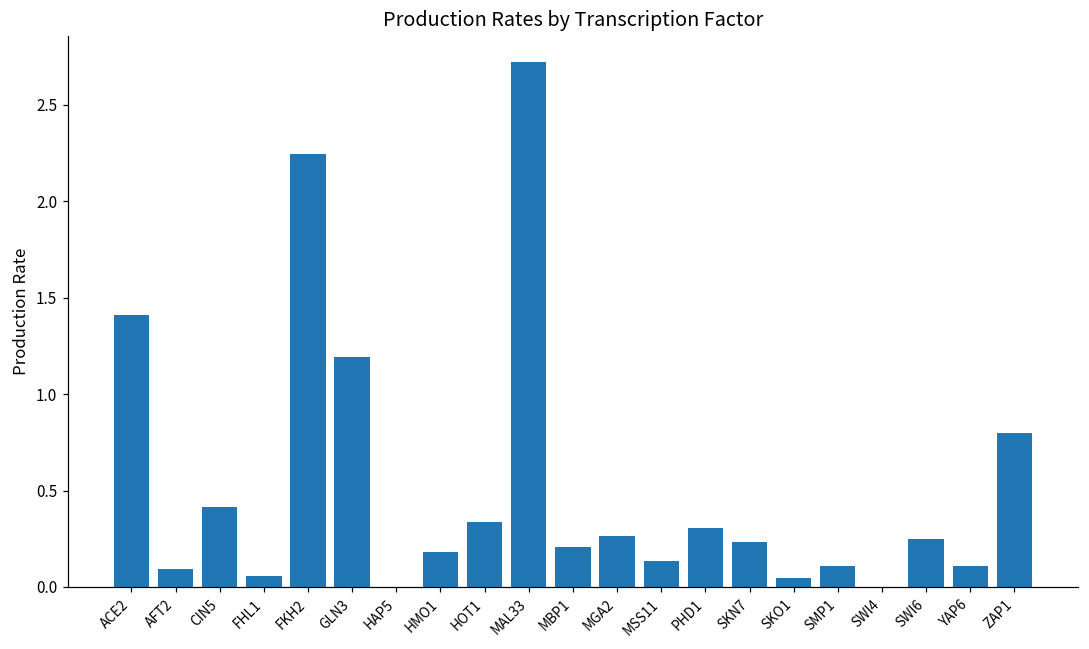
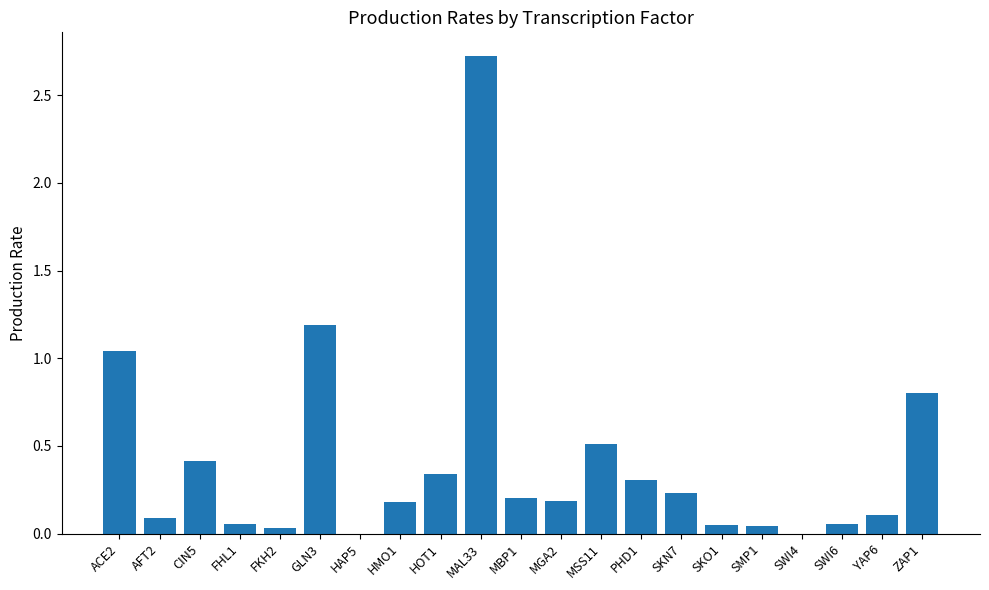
  {
-   "ACE2": 1.41,
+   "ACE2": 1.04,
    "AFT2": 0.09,
    "CIN5": 0.42,
    "FHL1": 0.06,
-   "FKH2": 2.25,
+   "FKH2": 0.03,
    "GLN3": 1.19,
    "HAP5": 0.00,
    "HMO1": 0.18,
    "HOT1": 0.34,
    "MAL33": 2.72,
    "MBP1": 0.20,
-   "MGA2": 0.27,
-   "MSS11": 0.13,
+   "MGA2": 0.19,
+   "MSS11": 0.51,
    "PHD1": 0.31,
    "SKN7": 0.23,
    "SKO1": 0.05,
-   "SMP1": 0.11,
+   "SMP1": 0.04,
    "SWI4": 0.00,
-   "SWI6": 0.25,
+   "SWI6": 0.06,
    "YAP6": 0.11,
    "ZAP1": 0.80
  }
